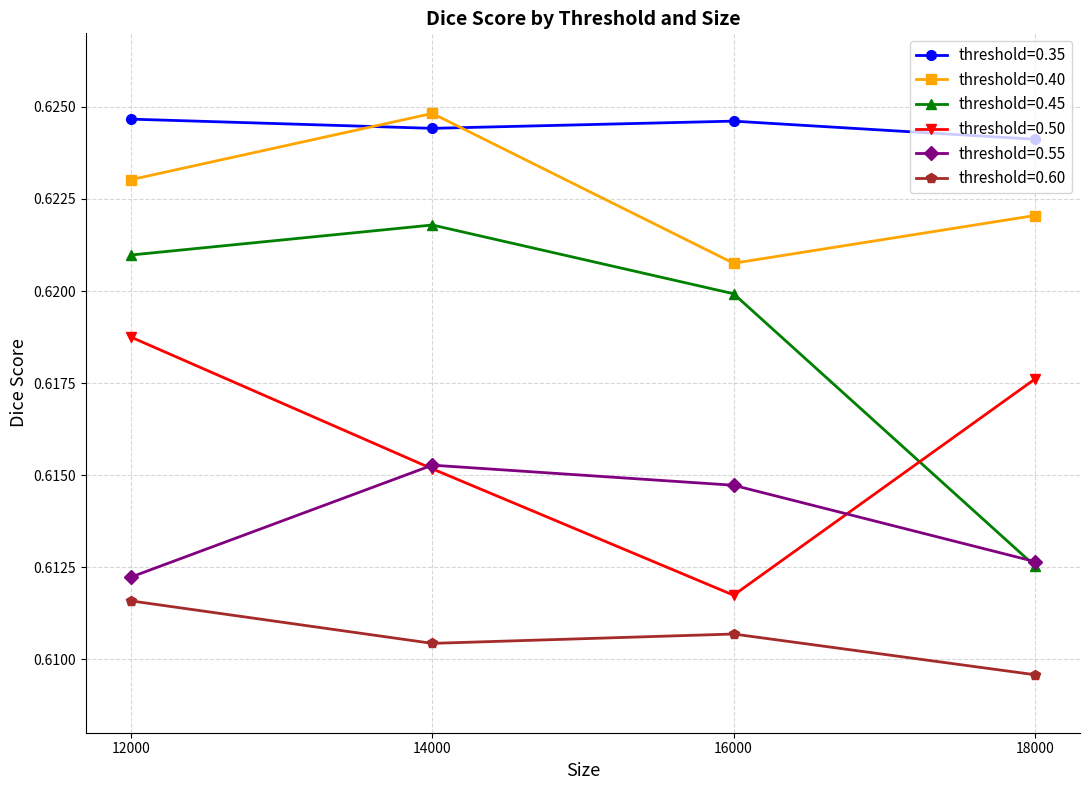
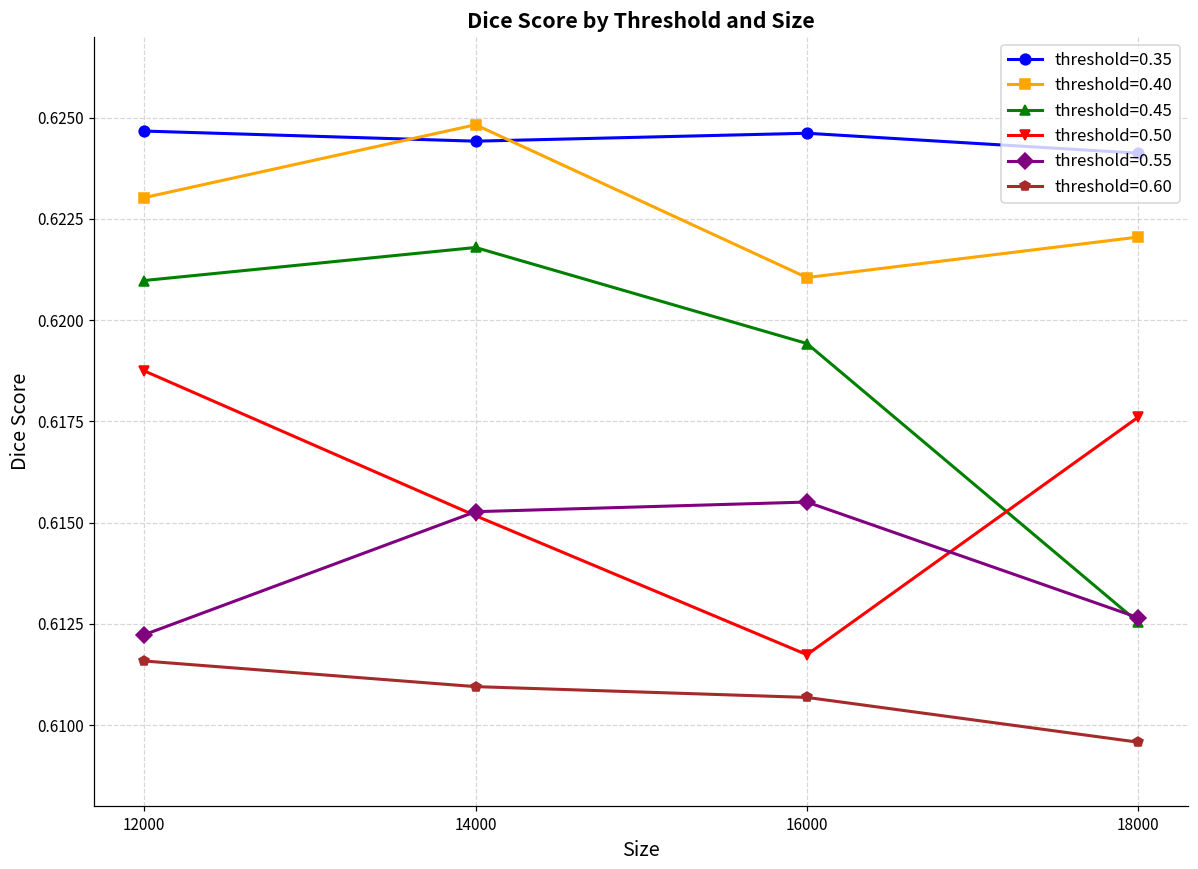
  {
    "threshold=0.35": {
      "12000": 0.6247,
      "14000": 0.6244,
      "16000": 0.6246
    },
    "threshold=0.40": {
      "12000": 0.6230,
      "14000": 0.6248,
-     "16000": 0.6208,
+     "16000": 0.6211,
      "18000": 0.6221
    },
    "threshold=0.45": {
      "12000": 0.6210,
      "14000": 0.6218,
-     "16000": 0.6199,
+     "16000": 0.6194,
      "18000": 0.6125
    },
    "threshold=0.50": {
      "12000": 0.6187,
      "14000": 0.6152,
      "16000": 0.6117,
      "18000": 0.6176
    },
    "threshold=0.55": {
      "12000": 0.6122,
      "14000": 0.6153,
-     "16000": 0.6147,
+     "16000": 0.6155,
      "18000": 0.6126
    },
    "threshold=0.60": {
      "12000": 0.6116,
-     "14000": 0.6104,
+     "14000": 0.6109,
      "16000": 0.6107,
      "18000": 0.6096
    }
  }
